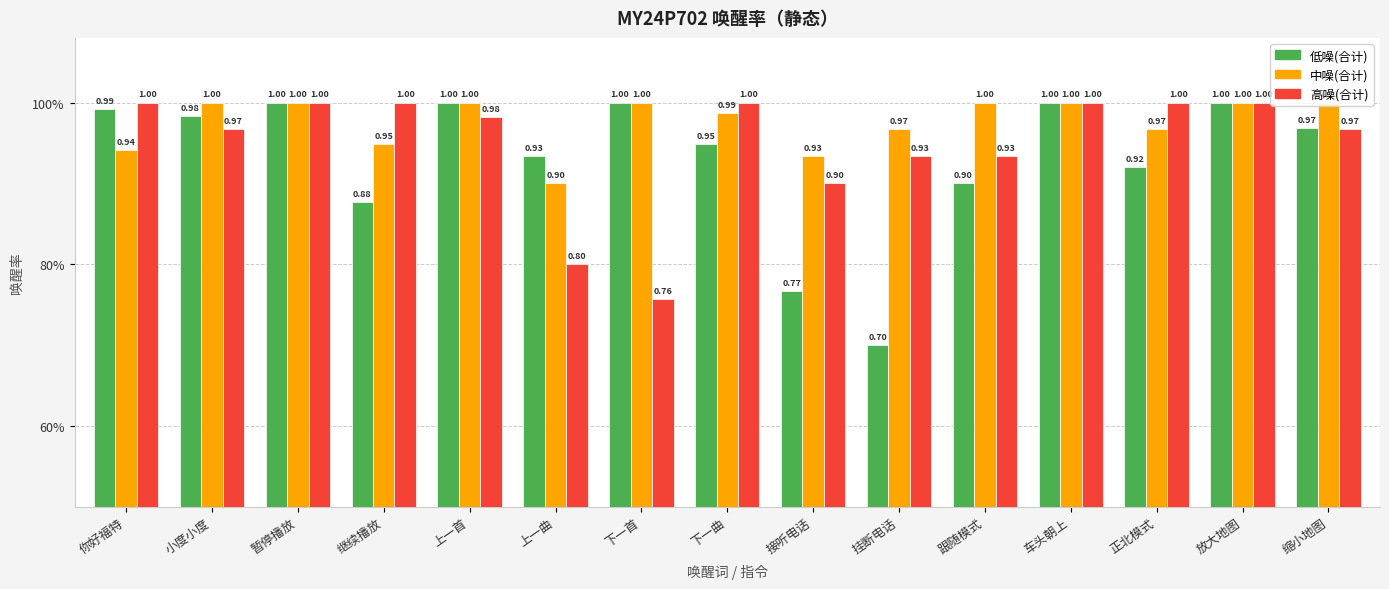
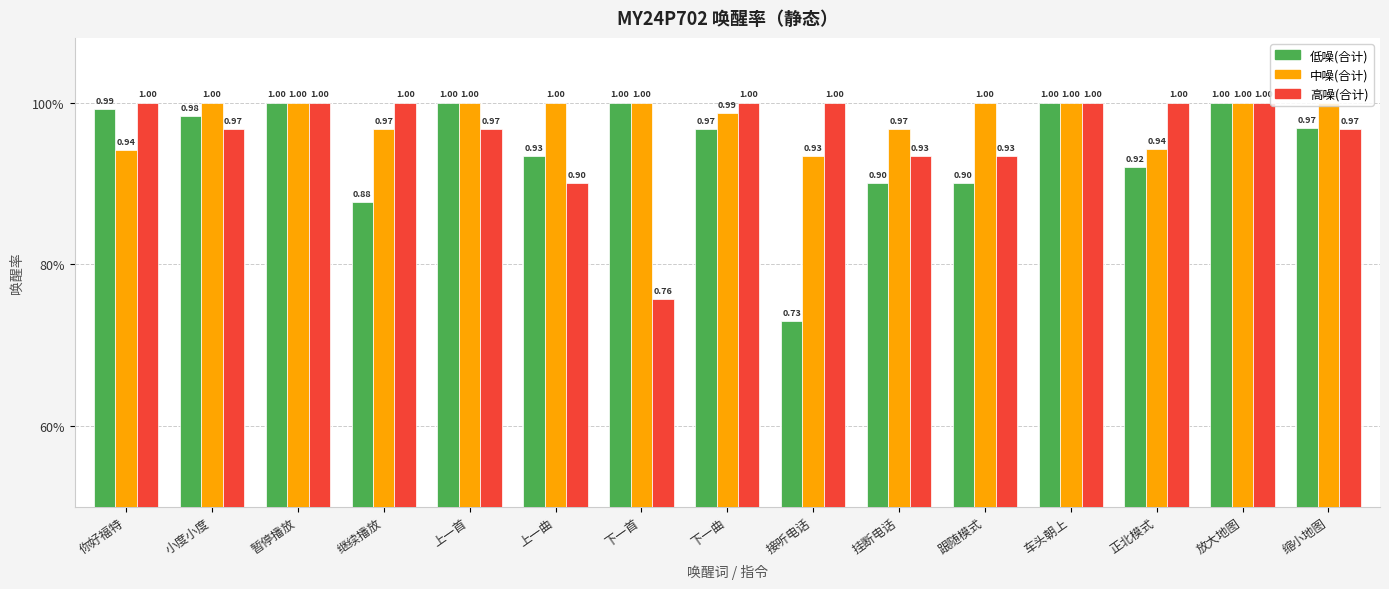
  {
    "低噪(合计)": {
      "你好福特": 0.99,
      "小度小度": 0.98,
      "暂停播放": 1.00,
      "继续播放": 0.88,
      "上一首": 1.00,
      "上一曲": 0.93,
      "下一首": 1.00,
-     "下一曲": 0.95,
-     "接听电话": 0.77,
-     "挂断电话": 0.70,
+     "下一曲": 0.97,
+     "接听电话": 0.73,
+     "挂断电话": 0.90,
      "跟随模式": 0.90,
      "车头朝上": 1.00,
      "正北模式": 0.92,
      "放大地图": 1.00,
      "缩小地图": 0.97
    },
    "中噪(合计)": {
      "你好福特": 0.94,
      "小度小度": 1.00,
      "暂停播放": 1.00,
-     "继续播放": 0.95,
+     "继续播放": 0.97,
      "上一首": 1.00,
-     "上一曲": 0.90,
+     "上一曲": 1.00,
      "下一首": 1.00,
      "下一曲": 0.99,
      "接听电话": 0.93,
      "挂断电话": 0.97,
      "跟随模式": 1.00,
      "车头朝上": 1.00,
-     "正北模式": 0.97,
+     "正北模式": 0.94,
      "放大地图": 1.00
    },
    "高噪(合计)": {
      "你好福特": 1.00,
      "小度小度": 0.97,
      "暂停播放": 1.00,
      "继续播放": 1.00,
-     "上一首": 0.98,
-     "上一曲": 0.80,
+     "上一首": 0.97,
+     "上一曲": 0.90,
      "下一首": 0.76,
      "下一曲": 1.00,
-     "接听电话": 0.90,
+     "接听电话": 1.00,
      "挂断电话": 0.93,
      "跟随模式": 0.93,
      "车头朝上": 1.00,
      "正北模式": 1.00,
      "缩小地图": 0.97
    }
  }
